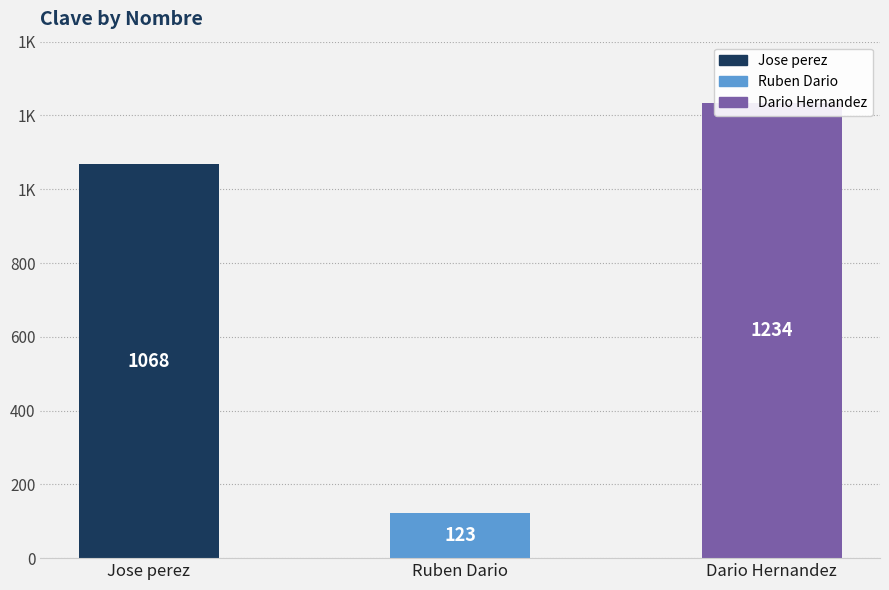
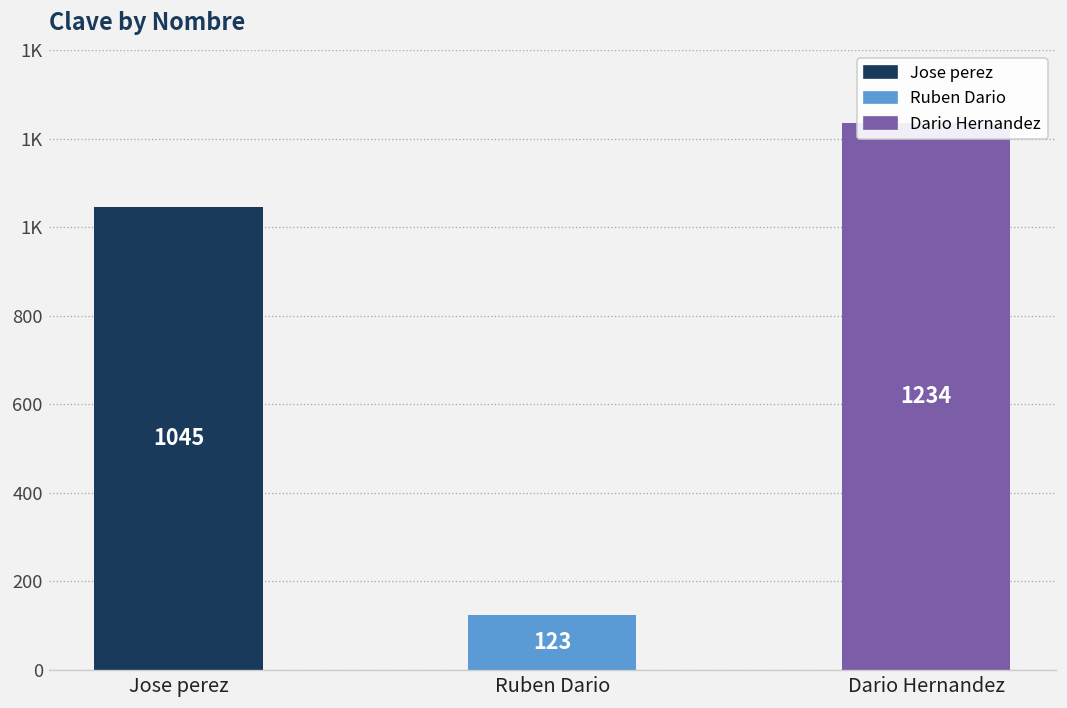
  {
-   "Jose perez": 1068,
+   "Jose perez": 1045,
    "Ruben Dario": 123
  }
